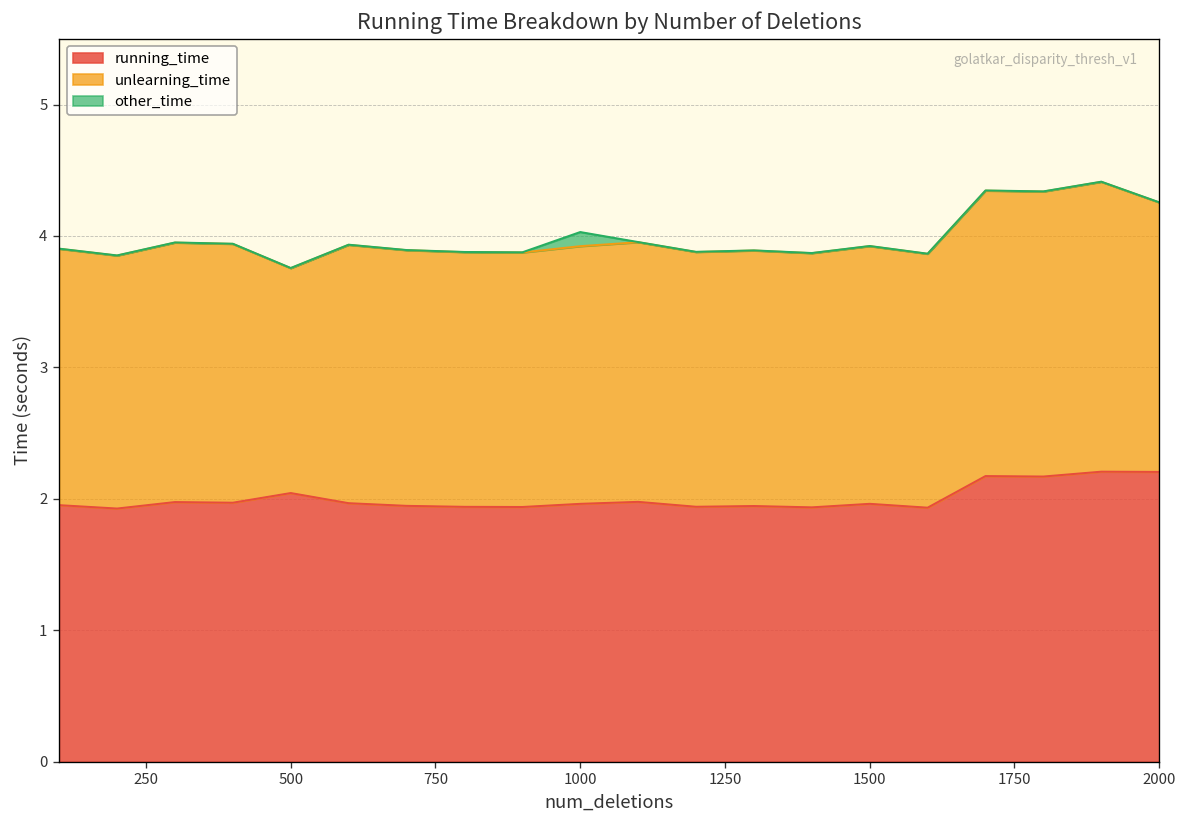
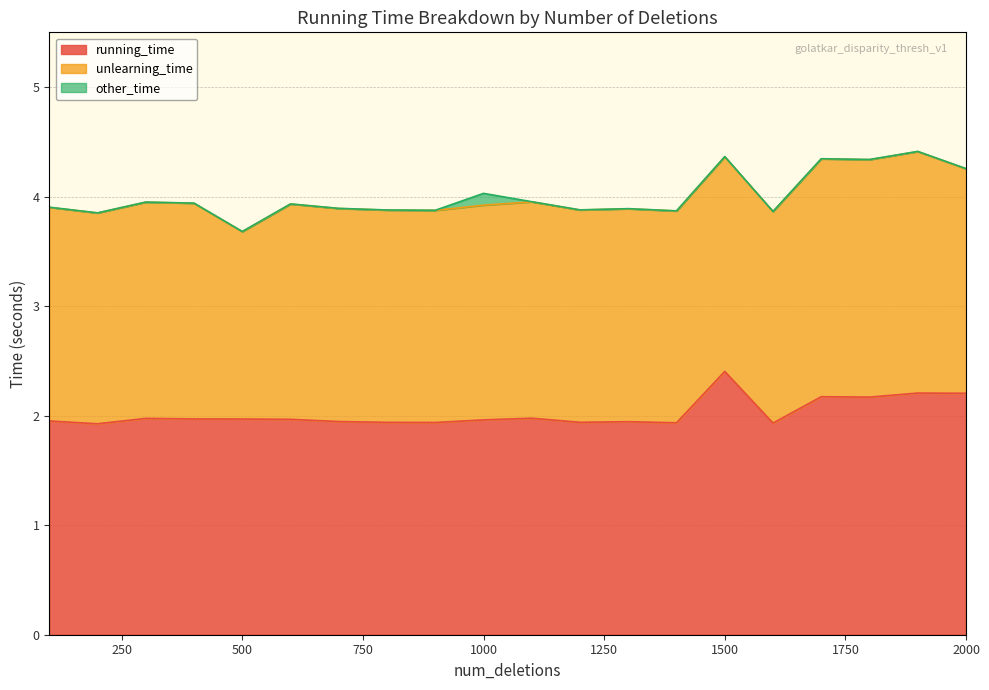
  {
    "running_time": {
-     "500": 2.04,
+     "500": 1.97,
      "1000": 1.96,
-     "1500": 1.96,
+     "1500": 2.40,
      "2000": 2.20
    },
    "unlearning_time": {
      "1000": 1.96
    },
    "other_time": {
      "1000": 0.11
    }
  }
